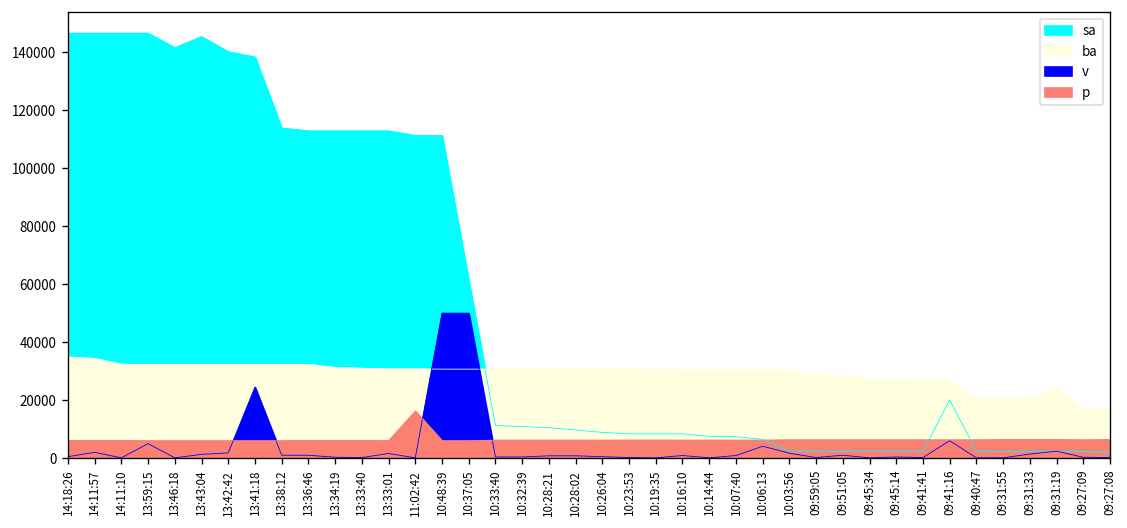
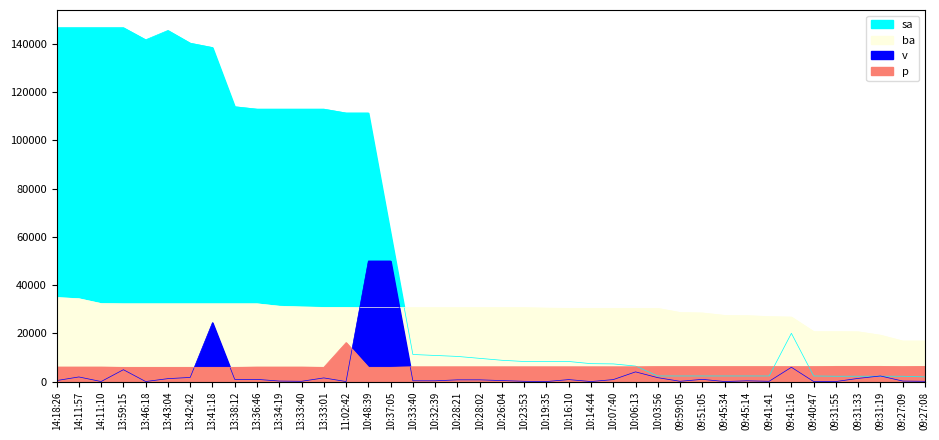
  {
    "sa": {
      "14:18:26": 147000,
      "14:11:57": 147000,
      "14:11:10": 147000,
      "13:59:15": 147000,
      "13:46:18": 142000,
      "13:43:04": 145000,
      "13:42:42": 140000,
      "13:41:18": 138000,
      "13:38:12": 114000,
      "13:36:46": 113000,
      "13:34:19": 113000,
      "13:33:40": 113000,
      "13:33:01": 113000,
      "11:02:42": 111000,
      "10:48:39": 111000,
      "10:37:05": 61000,
      "10:33:40": 11000,
      "10:32:39": 11000,
      "10:28:21": 11000,
      "10:28:02": 10000,
      "10:26:04": 9000,
      "10:23:53": 8000,
      "10:19:35": 8000,
      "10:16:10": 8000,
      "10:14:44": 8000,
      "10:07:40": 7000,
      "09:59:05": 2000,
      "09:51:05": 2000,
      "09:45:34": 2000,
      "09:45:14": 2000,
      "09:41:41": 2000,
      "09:41:16": 20000,
      "09:40:47": 2000,
      "09:31:55": 2000,
      "09:27:09": 2000,
      "09:27:08": 2000
    },
    "ba": {
      "14:18:26": 35000,
      "14:11:57": 34000,
      "14:11:10": 32000,
      "13:59:15": 32000,
      "13:46:18": 32000,
      "13:43:04": 32000,
      "13:42:42": 32000,
      "13:41:18": 32000,
      "13:38:12": 32000,
      "13:36:46": 32000,
      "13:34:19": 31000,
      "13:33:40": 31000,
      "13:33:01": 31000,
      "11:02:42": 31000,
      "10:48:39": 31000,
      "10:37:05": 31000,
      "10:33:40": 31000,
      "10:32:39": 31000,
      "10:28:21": 31000,
      "10:28:02": 31000,
      "10:26:04": 31000,
      "10:23:53": 31000,
      "10:19:35": 31000,
      "10:16:10": 30000,
      "10:14:44": 30000,
      "10:07:40": 30000,
      "10:06:13": 30000,
      "10:03:56": 30000,
      "09:59:05": 29000,
      "09:51:05": 29000,
      "09:45:34": 28000,
      "09:45:14": 27000,
      "09:41:41": 27000,
      "09:41:16": 27000,
      "09:40:47": 21000,
      "09:31:55": 21000,
      "09:31:33": 21000,
-     "09:31:19": 24000,
+     "09:31:19": 19000,
      "09:27:09": 17000,
      "09:27:08": 17000
    },
    "v": {
      "14:18:26": 1000,
      "14:11:57": 2000,
      "14:11:10": 0,
      "13:46:18": 0,
      "13:43:04": 1000,
      "13:42:42": 2000,
      "13:41:18": 25000,
      "13:38:12": 1000,
      "13:36:46": 1000,
      "13:34:19": 0,
      "13:33:40": 0,
      "13:33:01": 2000,
      "11:02:42": 0,
      "10:48:39": 50000,
      "10:37:05": 50000,
      "10:33:40": 0,
      "10:32:39": 0,
      "10:28:21": 1000,
      "10:28:02": 1000,
      "10:26:04": 1000,
      "10:23:53": 0,
      "10:19:35": 0,
      "10:16:10": 1000,
      "10:14:44": 0,
      "10:07:40": 1000,
      "10:06:13": 4000,
      "09:59:05": 0,
      "09:51:05": 1000,
      "09:45:34": 0,
      "09:45:14": 0,
      "09:41:41": 0,
      "09:40:47": 0,
      "09:31:55": 0,
      "09:27:09": 0,
      "09:27:08": 0
    },
    "p": {
      "14:18:26": 6000,
      "14:11:57": 6000,
      "14:11:10": 6000,
      "13:46:18": 6000,
      "13:43:04": 6000,
      "13:42:42": 6000,
      "13:41:18": 6000,
      "13:38:12": 6000,
      "13:36:46": 6000,
      "13:34:19": 6000,
      "13:33:40": 6000,
      "13:33:01": 6000,
      "11:02:42": 16000,
      "10:48:39": 6000,
      "10:37:05": 6000,
      "10:33:40": 6000,
      "10:32:39": 6000,
      "10:28:21": 6000,
      "10:28:02": 6000,
      "10:26:04": 6000,
      "10:23:53": 6000,
      "10:19:35": 6000,
      "10:16:10": 6000,
      "10:14:44": 6000,
      "10:07:40": 6000,
      "10:03:56": 6000,
      "09:59:05": 6000,
      "09:51:05": 6000,
      "09:45:34": 6000,
      "09:45:14": 6000,
      "09:41:41": 6000,
      "09:40:47": 6000,
      "09:31:55": 6000,
      "09:31:33": 6000,
      "09:31:19": 6000,
      "09:27:09": 6000,
      "09:27:08": 6000
    }
  }
